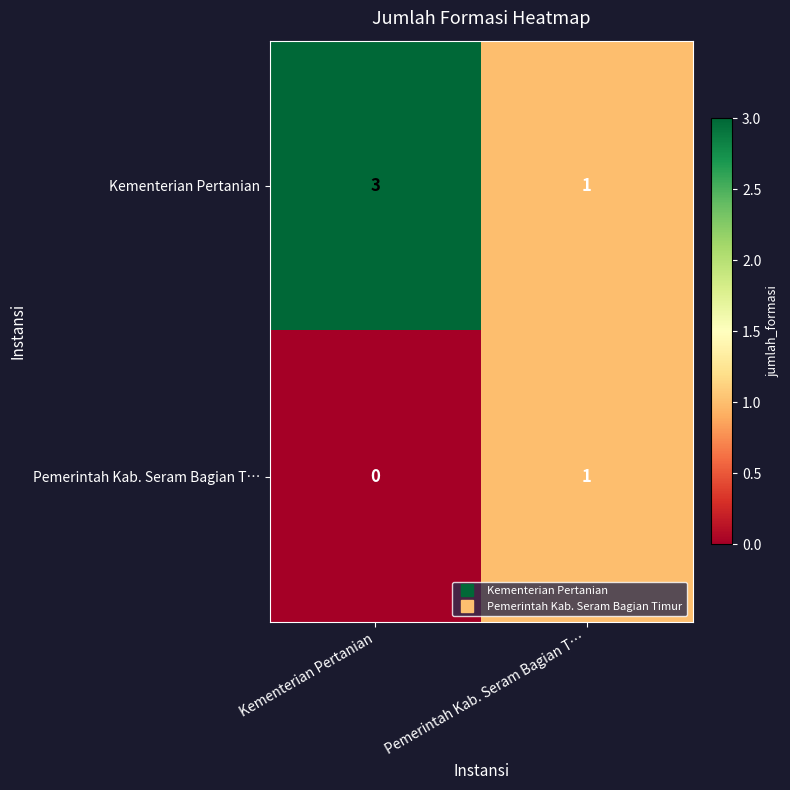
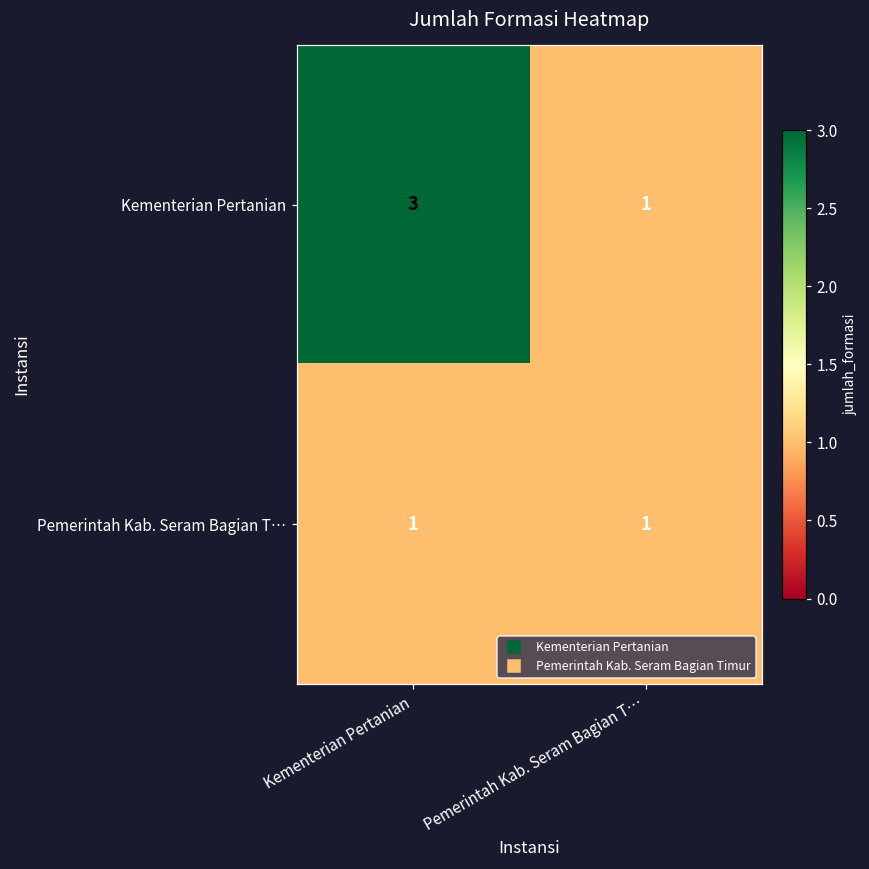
  {
    "Kementerian Pertanian": {
      "Kementerian Pertanian": 3,
      "Pemerintah Kab. Seram Bagian T…": 1
    },
    "Pemerintah Kab. Seram Bagian T…": {
-     "Kementerian Pertanian": 0,
+     "Kementerian Pertanian": 1,
      "Pemerintah Kab. Seram Bagian T…": 1
    }
  }
